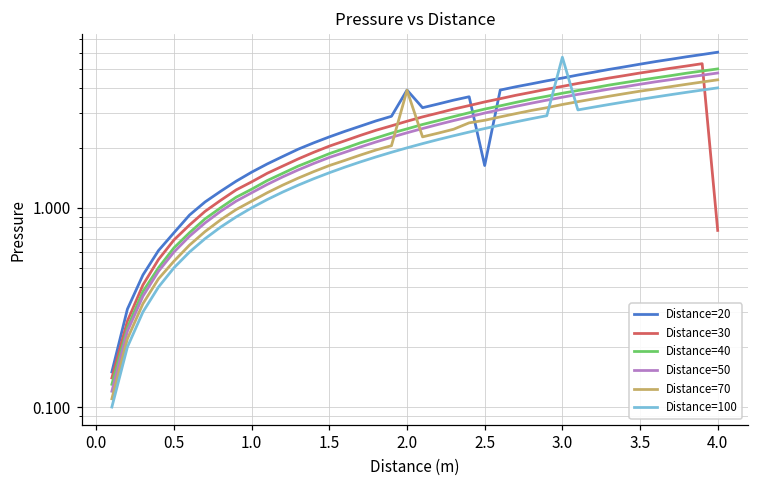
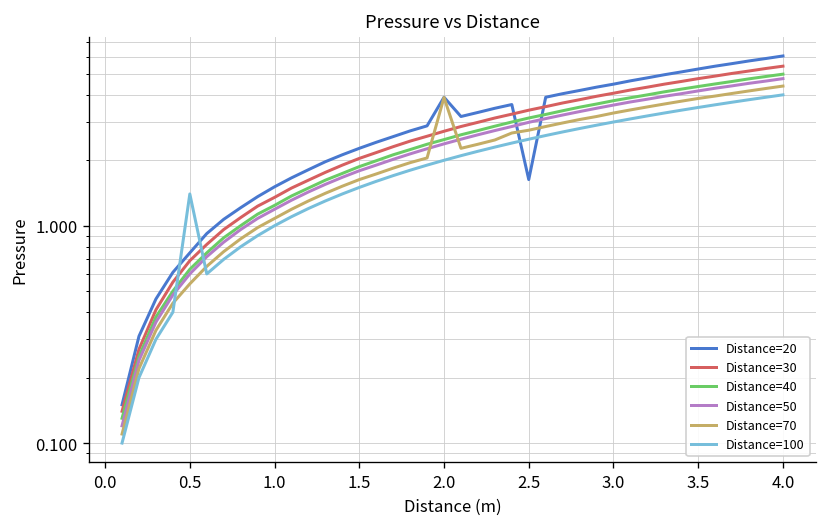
  {
    "Distance=20": {
      "0.5": 0.75,
      "1.0": 1.5,
      "1.5": 2.3,
      "2.5": 1.6,
      "3.0": 4.5,
      "3.5": 5.3,
      "4.0": 6.0
    },
    "Distance=30": {
      "0.5": 0.69,
      "1.0": 1.4,
      "1.5": 2.0,
      "2.0": 2.7,
      "2.5": 3.4,
      "3.0": 4.1,
      "3.5": 4.8,
-     "4.0": 0.77
+     "4.0": 5.4
    },
    "Distance=40": {
      "0.5": 0.63,
      "1.0": 1.2,
      "1.5": 1.9,
      "2.0": 2.5,
      "2.5": 3.1,
      "3.0": 3.8,
      "3.5": 4.4,
      "4.0": 5.0
    },
    "Distance=50": {
      "0.5": 0.60,
      "1.0": 1.2,
      "1.5": 1.8,
      "2.0": 2.4,
      "2.5": 3.0,
      "3.0": 3.6,
      "3.5": 4.2,
      "4.0": 4.8
    },
    "Distance=70": {
      "0.5": 0.54,
      "1.0": 1.1,
      "1.5": 1.6,
      "2.5": 2.8,
      "3.0": 3.3,
      "3.5": 3.9,
      "4.0": 4.4
    },
    "Distance=100": {
-     "0.5": 0.5,
+     "0.5": 1.4,
      "1.0": 1.0,
      "1.5": 1.5,
      "2.0": 2.0,
      "2.5": 2.5,
-     "3.0": 5.7,
+     "3.0": 3.0,
      "3.5": 3.5,
      "4.0": 4.0
    }
  }
